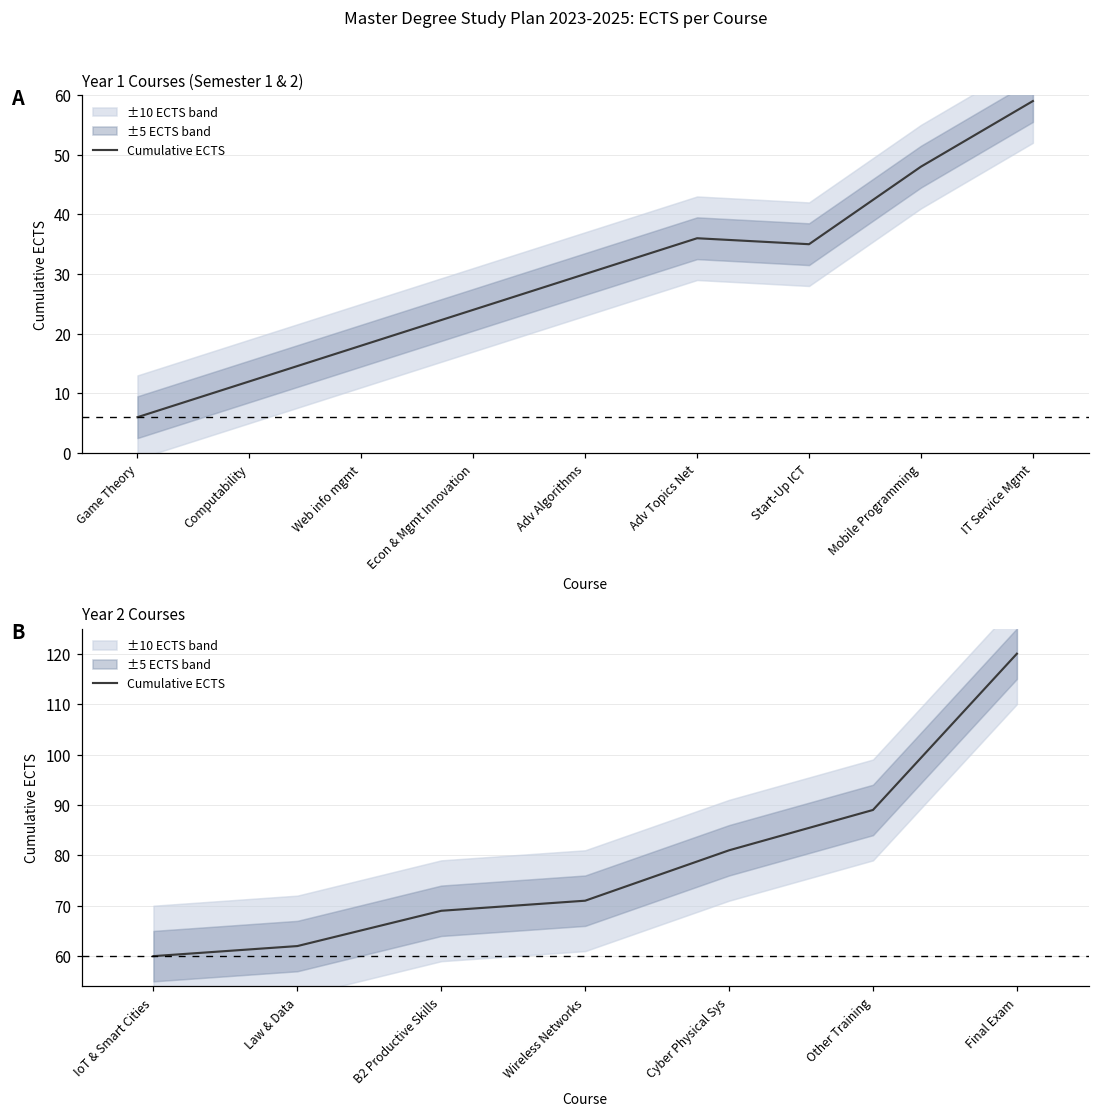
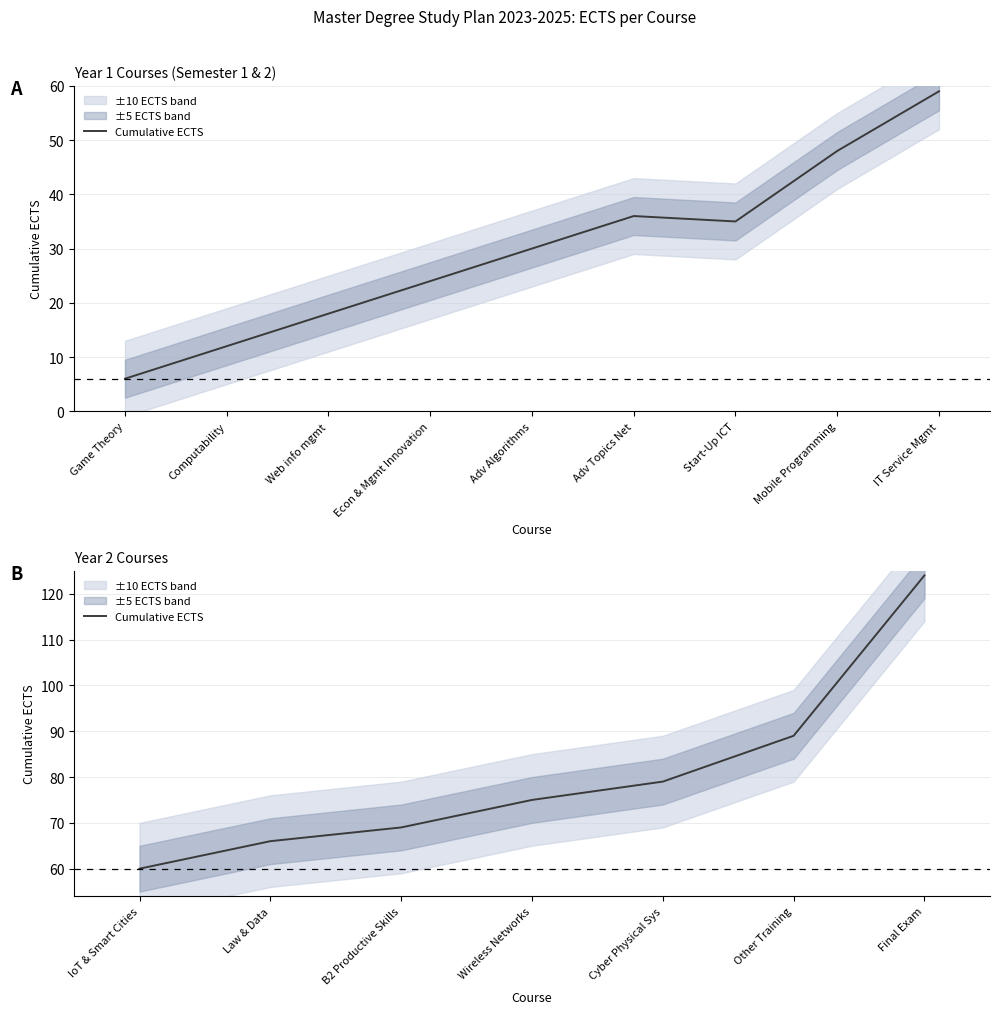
  {
    "Year 1 Courses (Semester 1 & 2)": {
      "Cumulative ECTS": {
        "Game Theory": 6,
        "Computability": 12,
        "Web info mgmt": 18,
        "Econ & Mgmt Innovation": 24,
        "Adv Algorithms": 30,
        "Adv Topics Net": 36,
        "Start-Up ICT": 35,
        "Mobile Programming": 48,
        "IT Service Mgmt": 59
      }
    },
    "Year 2 Courses": {
      "Cumulative ECTS": {
        "IoT & Smart Cities": 60,
-       "Law & Data": 62,
+       "Law & Data": 66,
        "B2 Productive Skills": 69,
-       "Wireless Networks": 71,
-       "Cyber Physical Sys": 81,
+       "Wireless Networks": 75,
+       "Cyber Physical Sys": 79,
        "Other Training": 89,
-       "Final Exam": 120
+       "Final Exam": 124
      }
    }
  }
